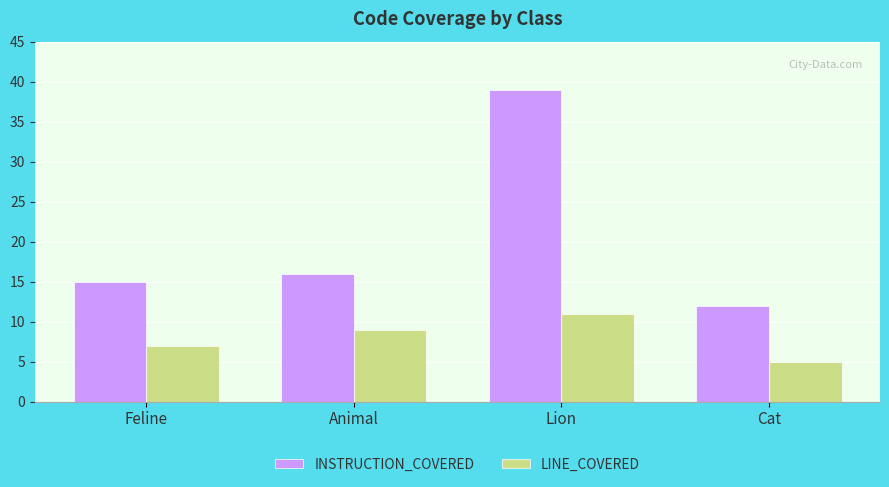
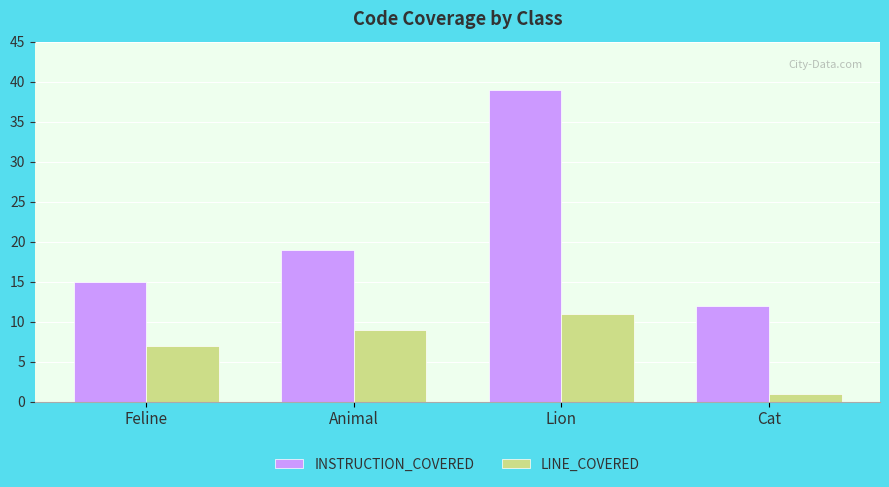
  {
    "INSTRUCTION_COVERED": {
      "Feline": 15,
-     "Animal": 16,
+     "Animal": 19,
      "Lion": 39,
      "Cat": 12
    },
    "LINE_COVERED": {
      "Feline": 7,
      "Animal": 9,
      "Lion": 11,
-     "Cat": 5
+     "Cat": 1
    }
  }
